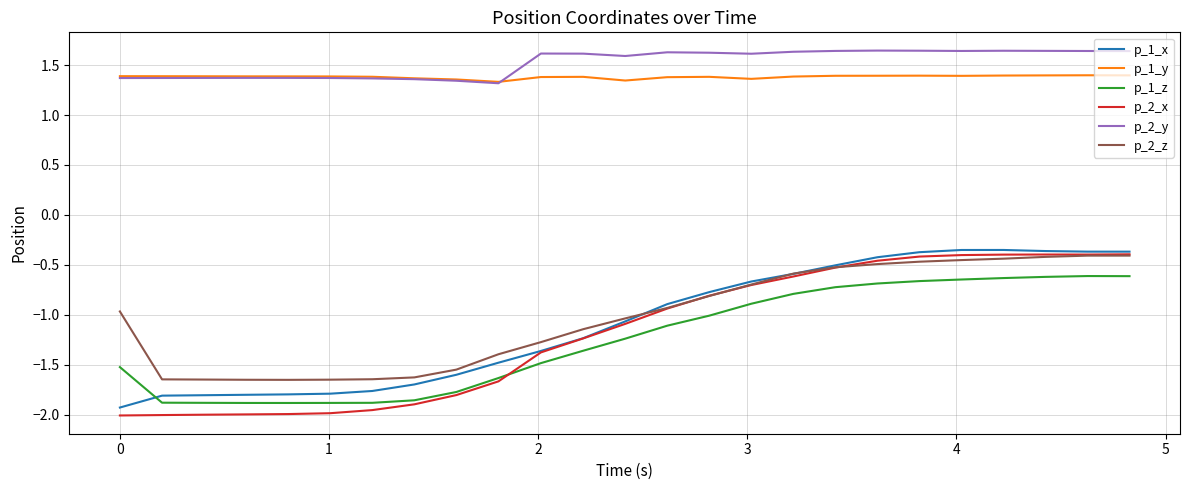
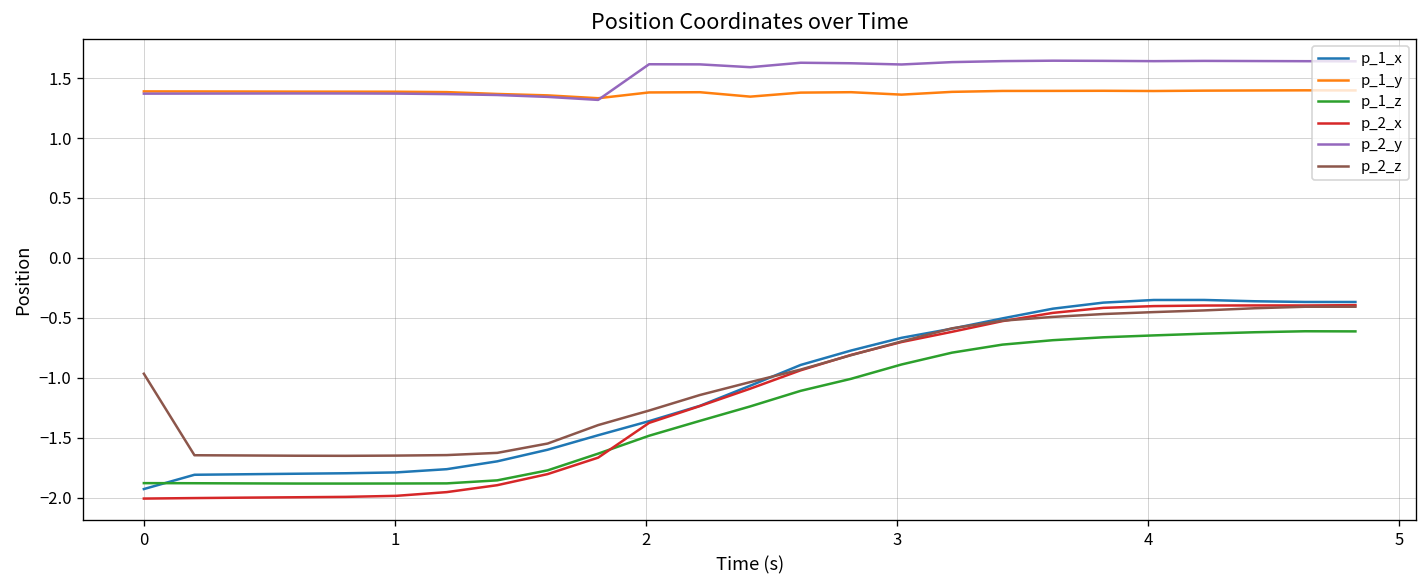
  {
    "p_1_x": {
      "0": -1.9
    },
    "p_1_z": {
-     "0": -1.5
+     "0": -1.9
    },
    "p_2_x": {
      "0": -2.0
    },
    "p_2_z": {
      "0": -1.0
    }
  }
